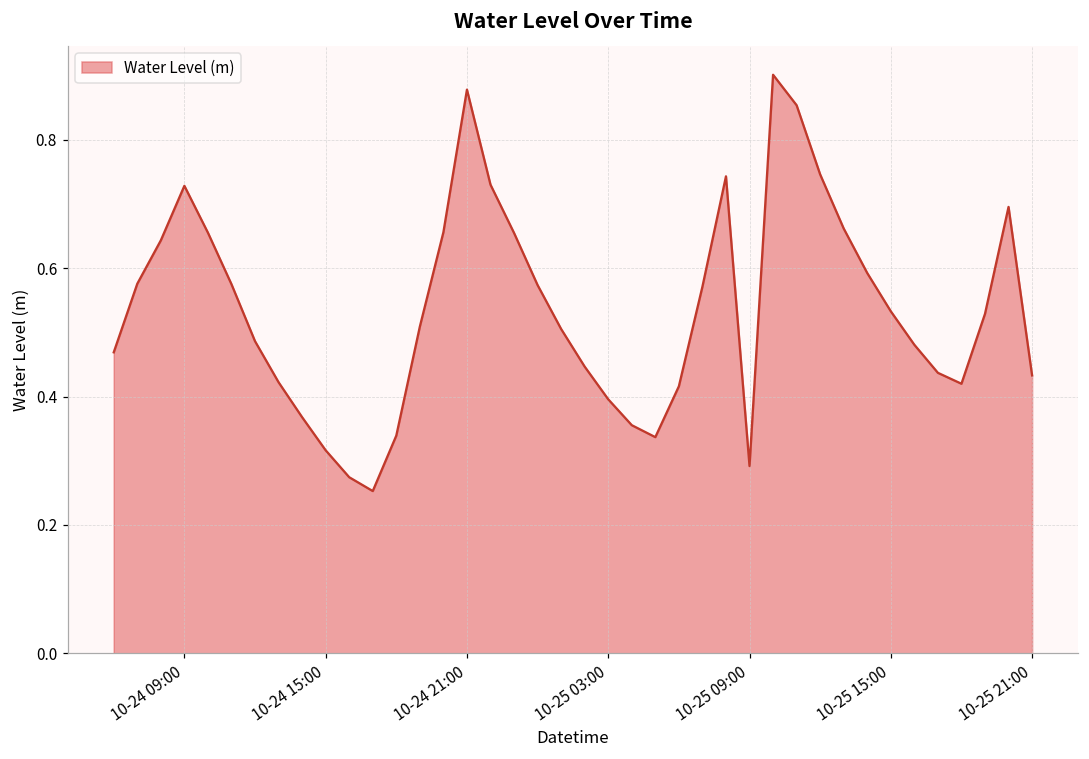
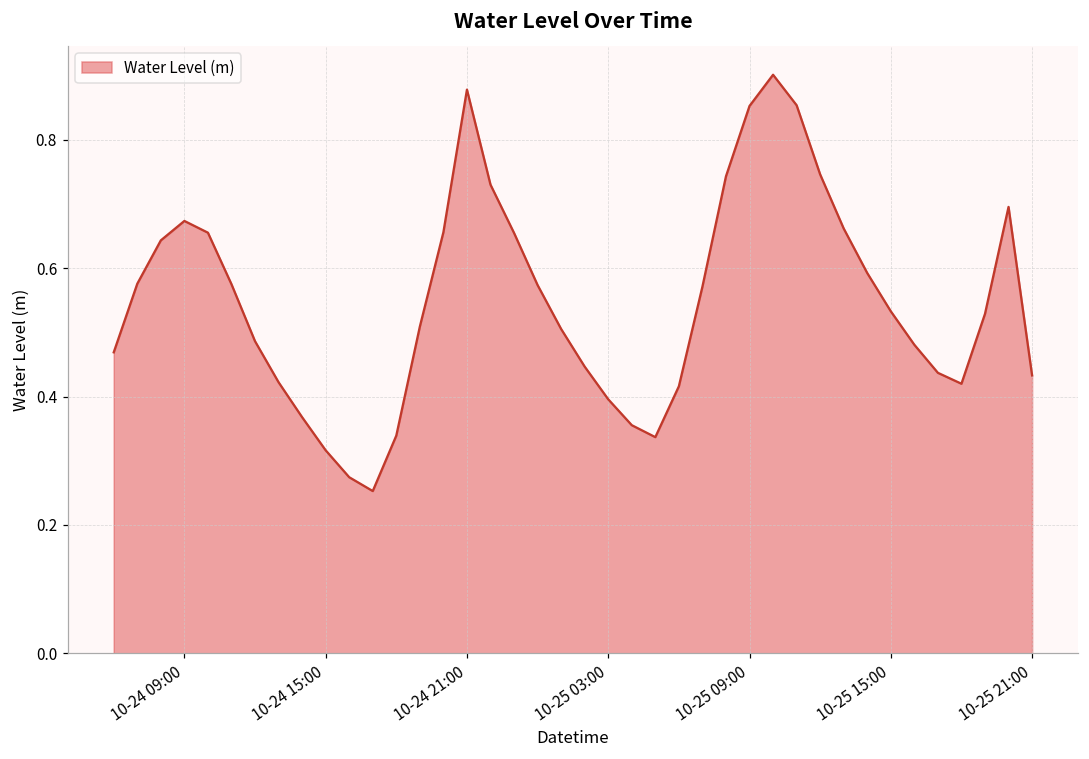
  {
-   "10-24 09:00": 0.73,
+   "10-24 09:00": 0.67,
    "10-24 15:00": 0.32,
    "10-24 21:00": 0.88,
    "10-25 03:00": 0.40,
-   "10-25 09:00": 0.29,
+   "10-25 09:00": 0.85,
    "10-25 15:00": 0.53,
    "10-25 21:00": 0.43
  }
